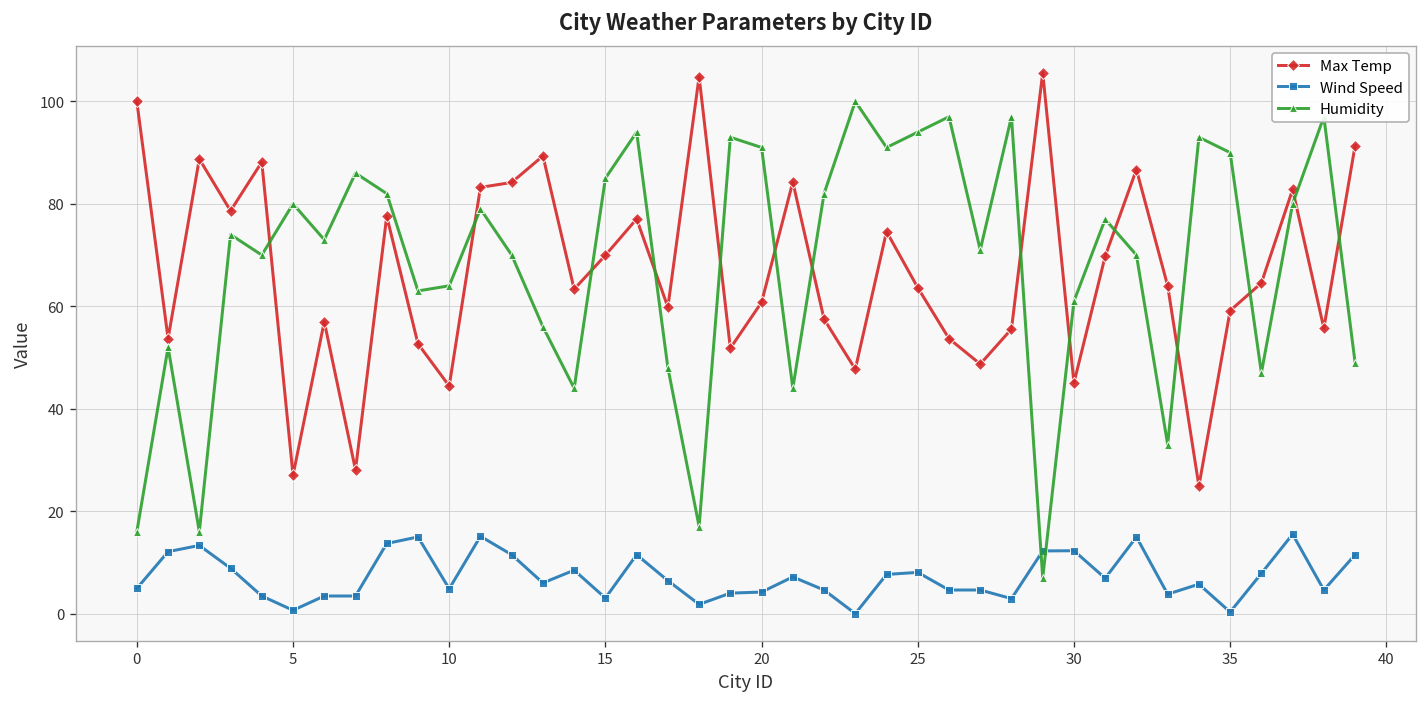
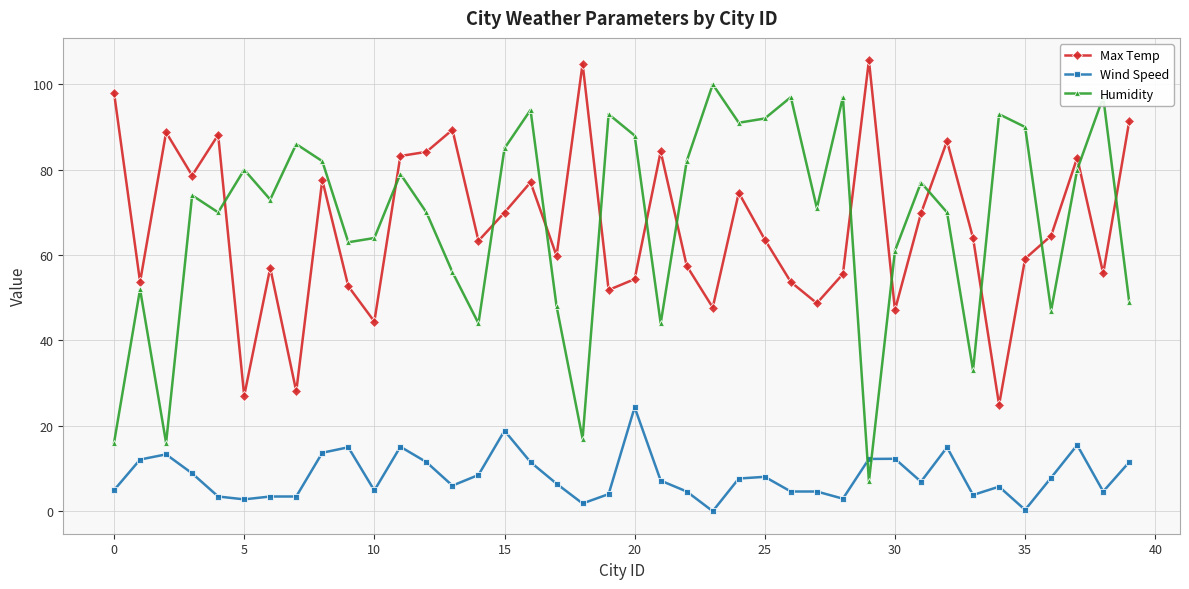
  {
    "Max Temp": {
-     "0": 100,
+     "0": 98,
      "5": 27,
      "10": 44,
      "15": 70,
-     "20": 61,
+     "20": 54,
      "25": 64,
-     "30": 45,
+     "30": 47,
      "35": 59
    },
    "Wind Speed": {
      "0": 5,
-     "5": 1,
+     "5": 3,
      "10": 5,
-     "15": 3,
-     "20": 4,
+     "15": 19,
+     "20": 24,
      "25": 8,
      "30": 12,
      "35": 0
    },
    "Humidity": {
      "0": 16,
      "5": 80,
      "10": 64,
      "15": 85,
-     "20": 91,
-     "25": 94,
+     "20": 88,
+     "25": 92,
      "30": 61,
      "35": 90
    }
  }
